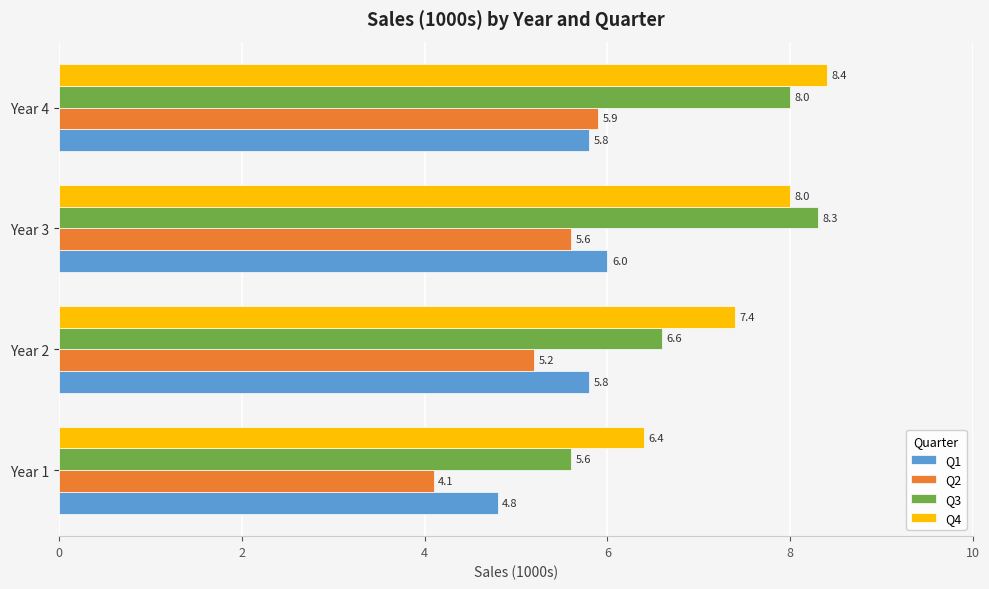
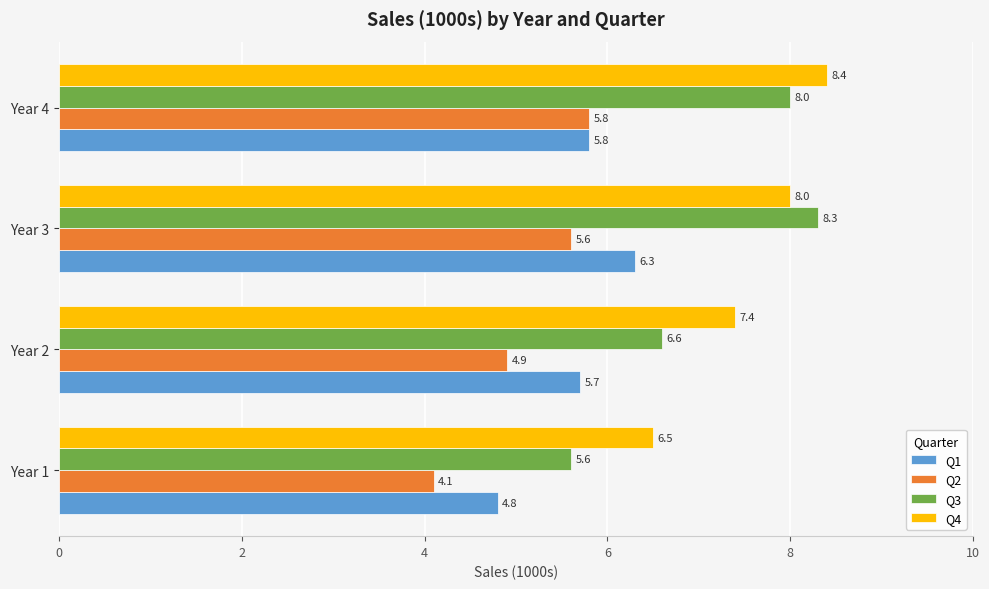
  {
    "Q1": {
      "Year 4": 5.8,
-     "Year 3": 6.0,
-     "Year 2": 5.8,
+     "Year 3": 6.3,
+     "Year 2": 5.7,
      "Year 1": 4.8
    },
    "Q2": {
-     "Year 4": 5.9,
+     "Year 4": 5.8,
      "Year 3": 5.6,
-     "Year 2": 5.2,
+     "Year 2": 4.9,
      "Year 1": 4.1
    },
    "Q3": {
      "Year 4": 8.0,
      "Year 3": 8.3,
      "Year 2": 6.6,
      "Year 1": 5.6
    },
    "Q4": {
      "Year 4": 8.4,
      "Year 3": 8.0,
      "Year 2": 7.4,
-     "Year 1": 6.4
+     "Year 1": 6.5
    }
  }
